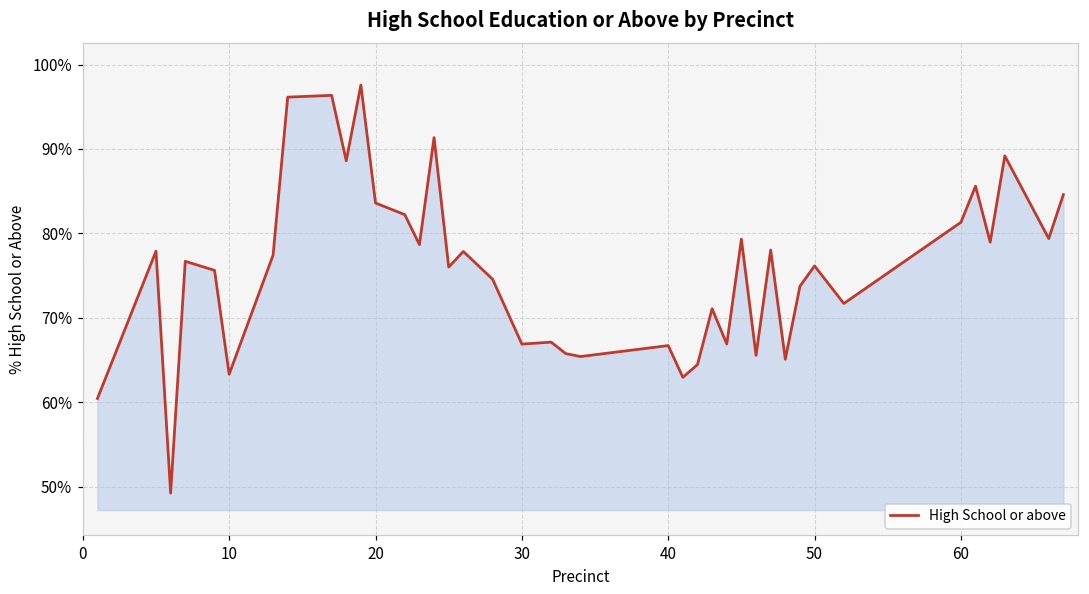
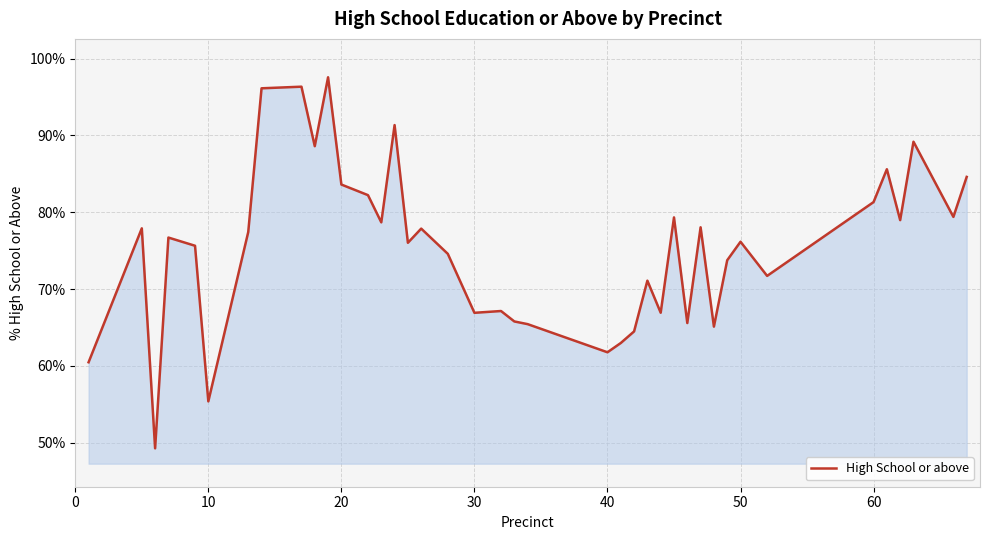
  {
-   "10": "63%",
+   "10": "55%",
    "20": "84%",
    "30": "67%",
-   "40": "67%",
+   "40": "62%",
    "50": "76%",
    "60": "81%"
  }
